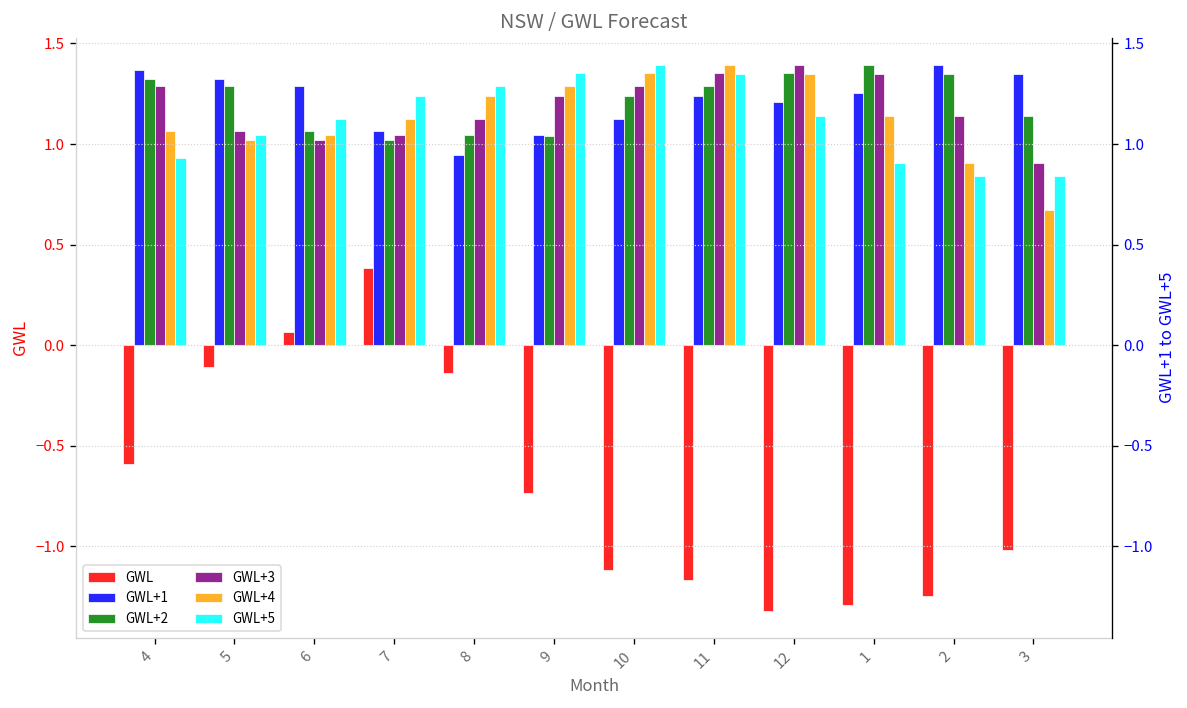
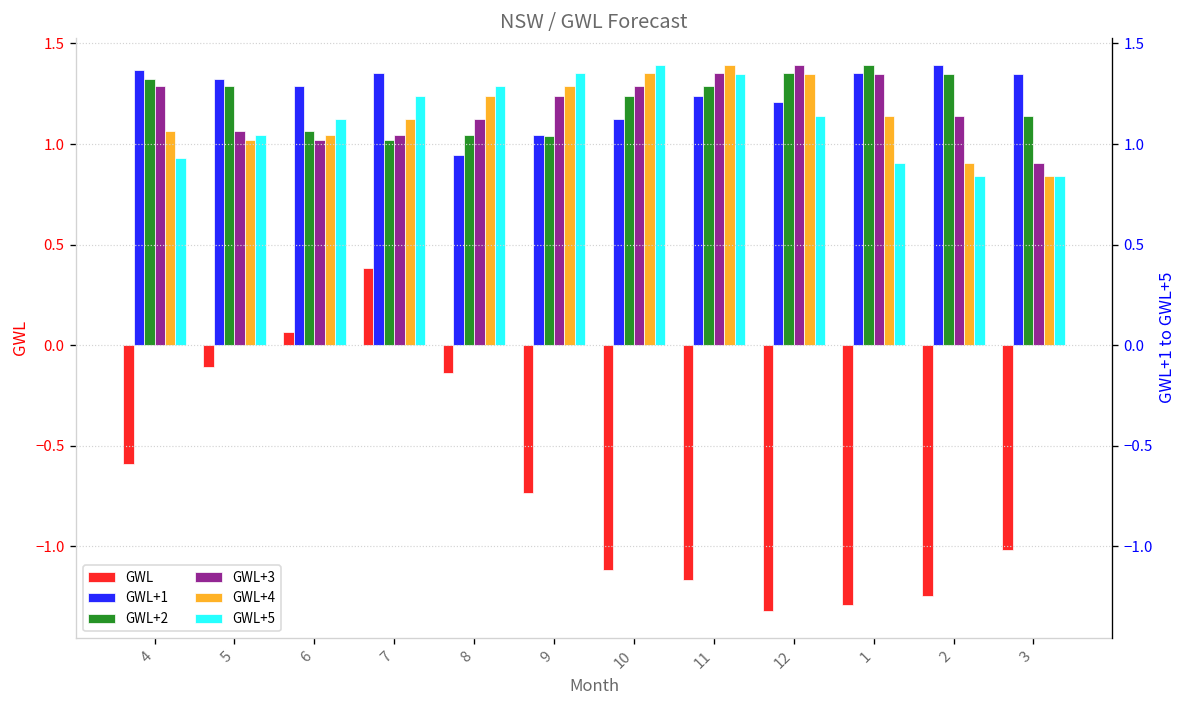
  {
    "GWL": {
      "4": -0.59,
      "5": -0.11,
      "6": 0.07,
      "7": 0.39,
      "8": -0.14,
      "9": -0.74,
      "10": -1.12,
      "11": -1.17,
      "12": -1.32,
      "1": -1.29,
      "2": -1.25,
      "3": -1.02
    },
    "GWL+1": {
      "4": 1.37,
      "5": 1.32,
      "6": 1.29,
-     "7": 1.06,
+     "7": 1.35,
      "8": 0.95,
      "9": 1.05,
      "10": 1.12,
      "11": 1.24,
      "12": 1.21,
-     "1": 1.25,
+     "1": 1.35,
      "2": 1.39,
      "3": 1.35
    },
    "GWL+2": {
      "4": 1.32,
      "5": 1.29,
      "6": 1.06,
      "7": 1.02,
      "8": 1.05,
      "9": 1.04,
      "10": 1.24,
      "11": 1.29,
      "12": 1.35,
      "1": 1.39,
      "2": 1.35,
      "3": 1.14
    },
    "GWL+3": {
      "4": 1.29,
      "5": 1.06,
      "6": 1.02,
      "7": 1.05,
      "8": 1.12,
      "9": 1.24,
      "10": 1.29,
      "11": 1.35,
      "12": 1.39,
      "1": 1.35,
      "2": 1.14,
      "3": 0.91
    },
    "GWL+4": {
      "4": 1.06,
      "5": 1.02,
      "6": 1.05,
      "7": 1.12,
      "8": 1.24,
      "9": 1.29,
      "10": 1.35,
      "11": 1.39,
      "12": 1.35,
      "1": 1.14,
      "2": 0.91,
-     "3": 0.67
+     "3": 0.84
    },
    "GWL+5": {
      "4": 0.93,
      "5": 1.05,
      "6": 1.12,
      "7": 1.24,
      "8": 1.29,
      "9": 1.35,
      "10": 1.39,
      "11": 1.35,
      "12": 1.14,
      "1": 0.91,
      "2": 0.84,
      "3": 0.84
    }
  }
